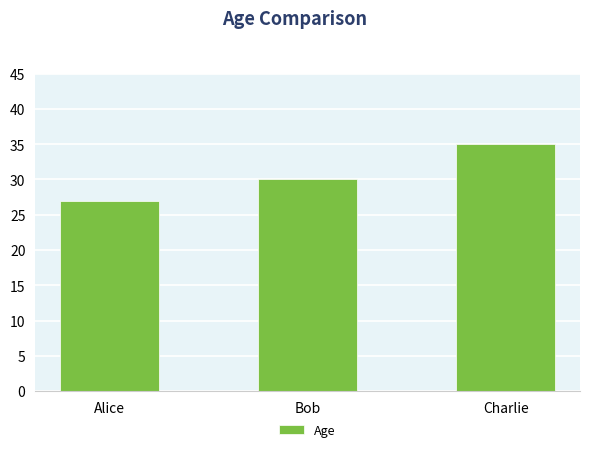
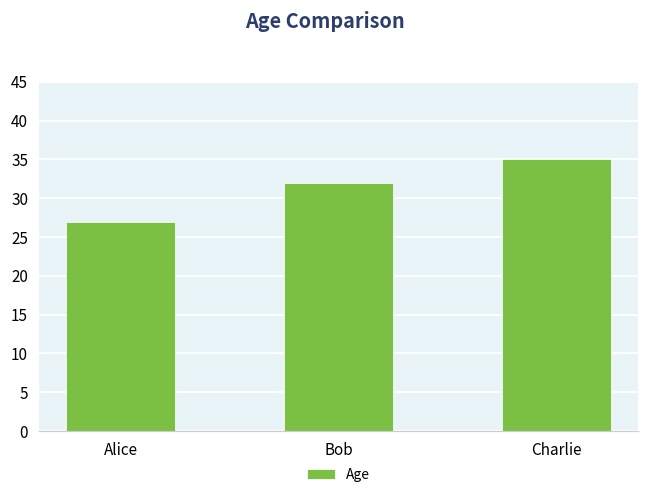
  {
    "Alice": 27,
-   "Bob": 30,
+   "Bob": 32,
    "Charlie": 35
  }
